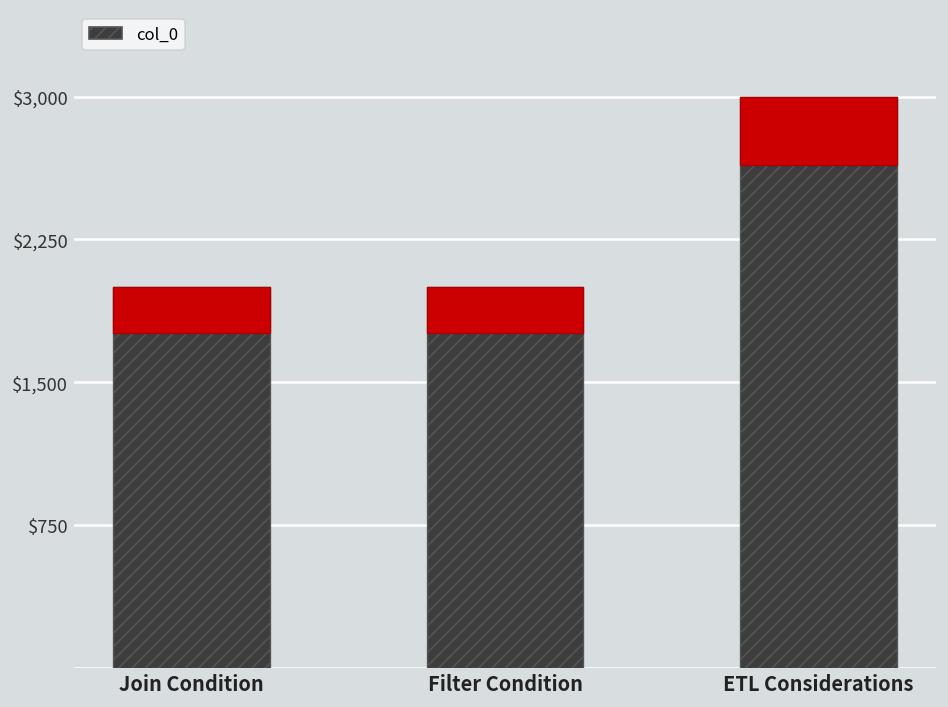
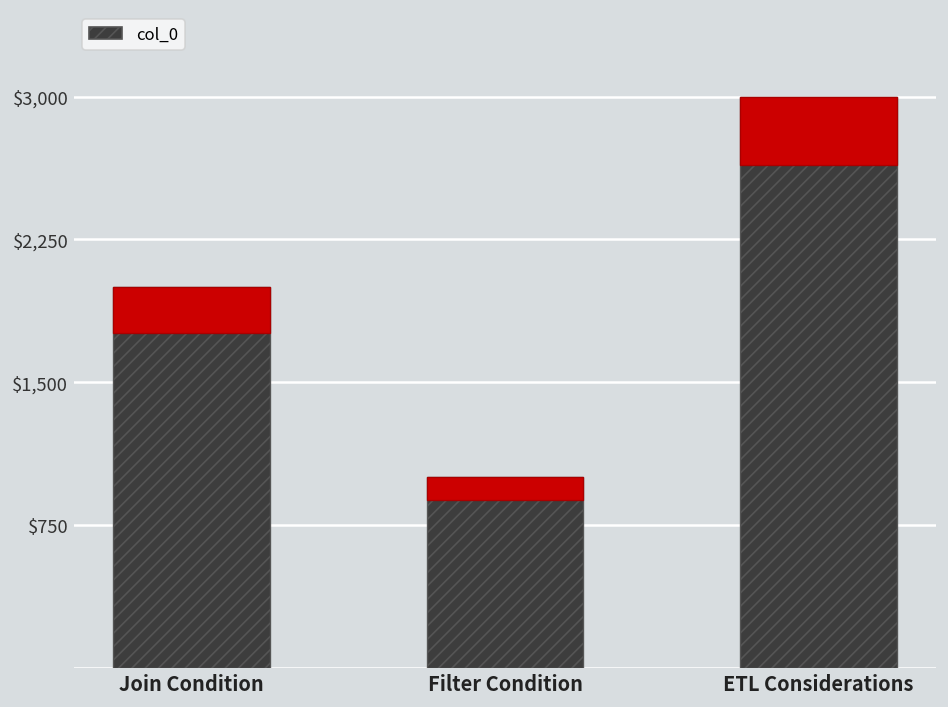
  {
    "col_0": {
      "Join Condition": "$2,000",
-     "Filter Condition": "$2,000",
+     "Filter Condition": "$1,000",
      "ETL Considerations": "$3,000"
    }
  }
